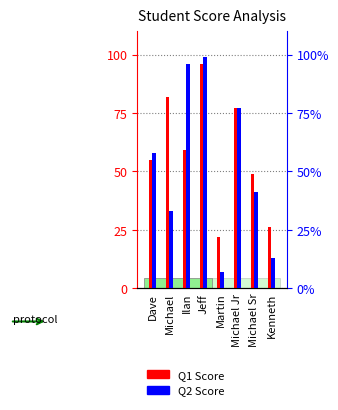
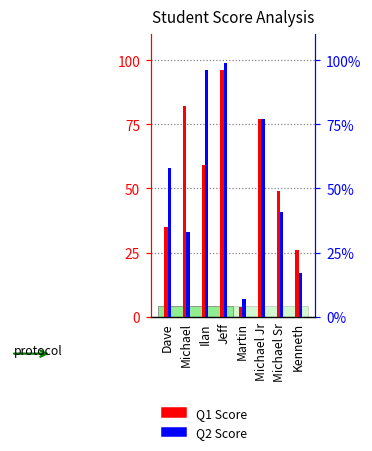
  {
    "Q1 Score": {
-     "Dave": "55",
+     "Dave": "35",
      "Michael": "82",
      "Ilan": "59",
      "Jeff": "96",
-     "Martin": "22",
+     "Martin": "4",
      "Michael Jr": "77",
      "Michael Sr": "49",
      "Kenneth": "26"
    },
    "Q2 Score": {
      "Dave": "58%",
      "Michael": "33%",
      "Ilan": "96%",
      "Jeff": "99%",
      "Martin": "7%",
      "Michael Jr": "77%",
      "Michael Sr": "41%",
-     "Kenneth": "13%"
+     "Kenneth": "17%"
    }
  }
